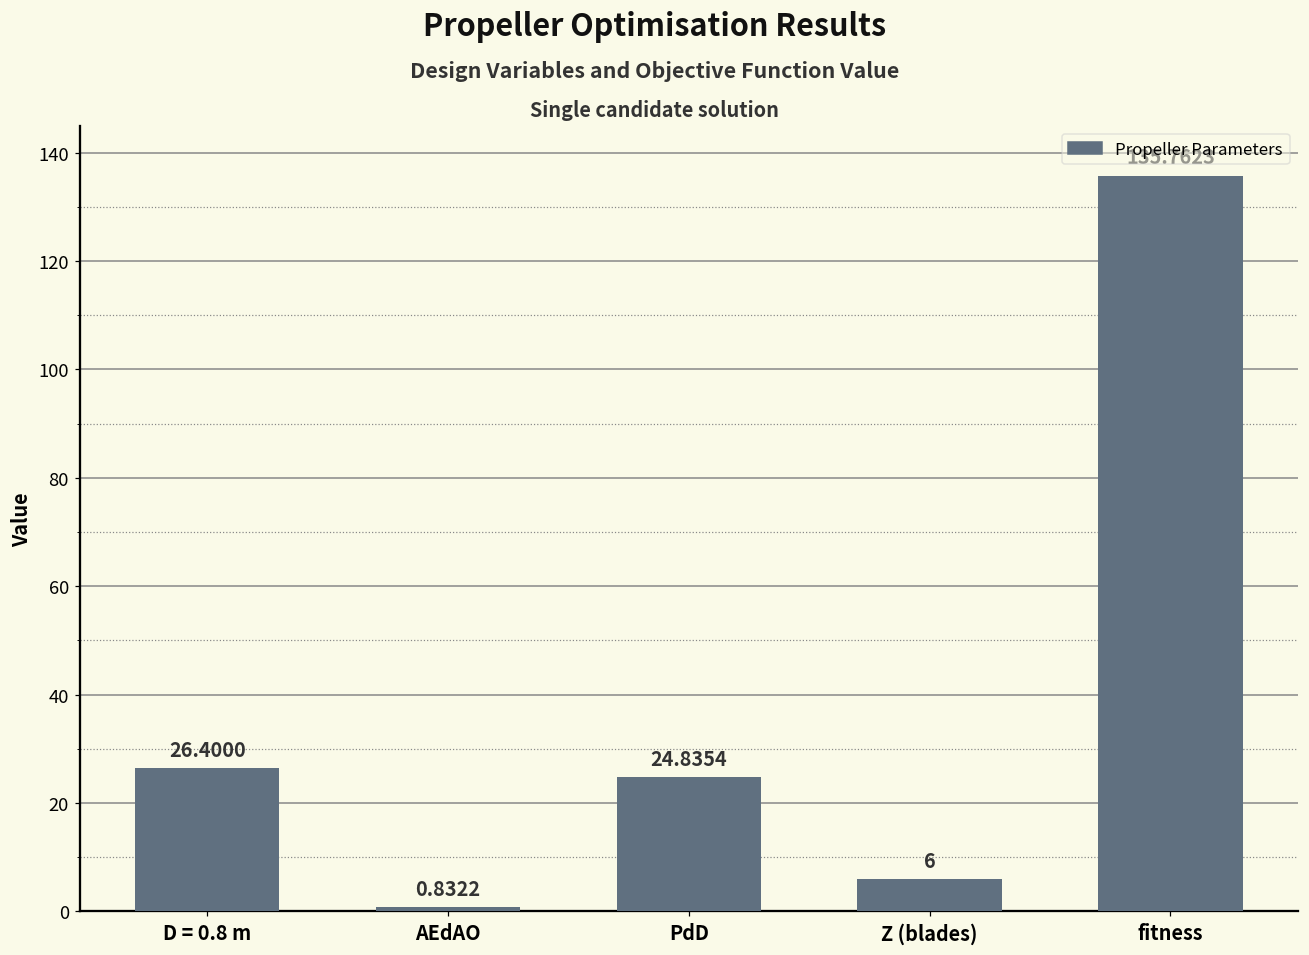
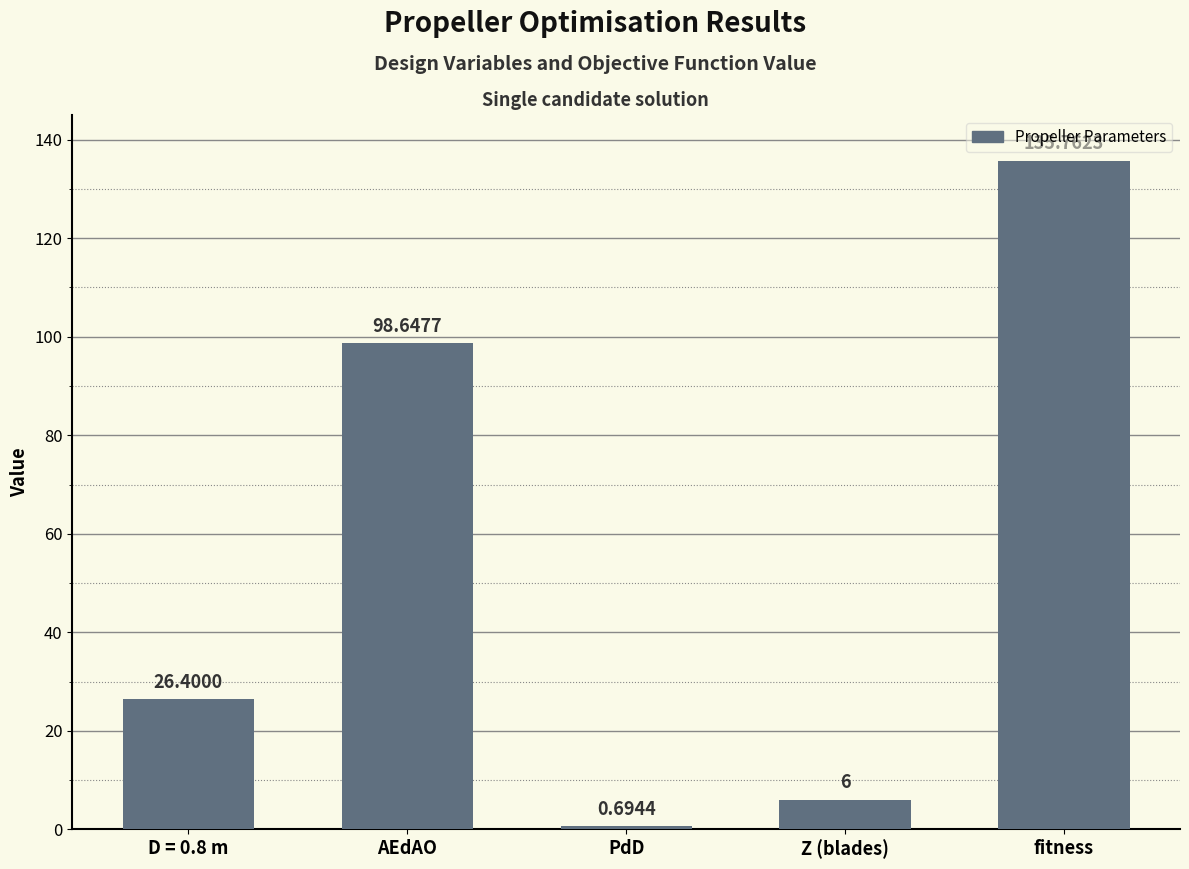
  {
    "D = 0.8 m": 26.4000,
-   "AEdAO": 0.8322,
-   "PdD": 24.8354,
+   "AEdAO": 98.6477,
+   "PdD": 0.6944,
    "Z (blades)": 6
  }
